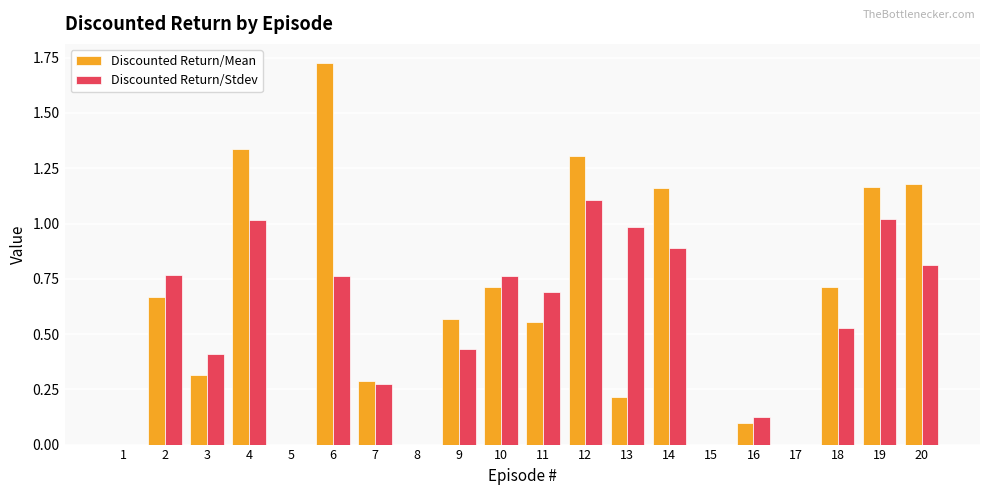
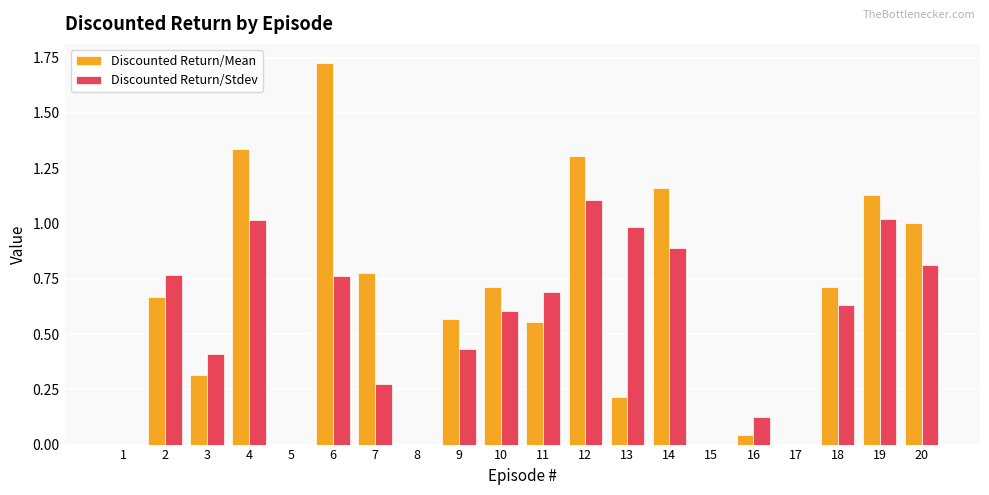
  {
    "Discounted Return/Mean": {
      "1": 0.00,
      "2": 0.67,
      "3": 0.32,
      "4": 1.34,
      "5": 0.00,
      "6": 1.73,
-     "7": 0.29,
+     "7": 0.78,
      "8": 0.00,
      "9": 0.57,
      "10": 0.71,
      "11": 0.55,
      "12": 1.30,
      "13": 0.21,
      "14": 1.16,
      "15": 0.00,
-     "16": 0.10,
+     "16": 0.04,
      "17": 0.00,
      "18": 0.71,
-     "19": 1.17,
-     "20": 1.18
+     "19": 1.13,
+     "20": 1.00
    },
    "Discounted Return/Stdev": {
      "1": 0.00,
      "2": 0.77,
      "3": 0.41,
      "4": 1.02,
      "5": 0.00,
      "6": 0.76,
      "7": 0.27,
      "8": 0.00,
      "9": 0.43,
-     "10": 0.76,
+     "10": 0.60,
      "11": 0.69,
      "12": 1.11,
      "13": 0.98,
      "14": 0.89,
      "15": 0.00,
      "16": 0.13,
      "17": 0.00,
-     "18": 0.53,
+     "18": 0.63,
      "19": 1.02,
      "20": 0.81
    }
  }
